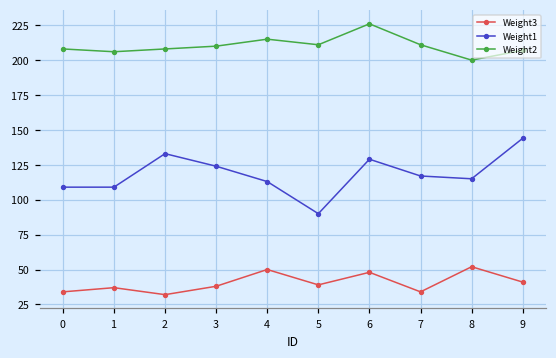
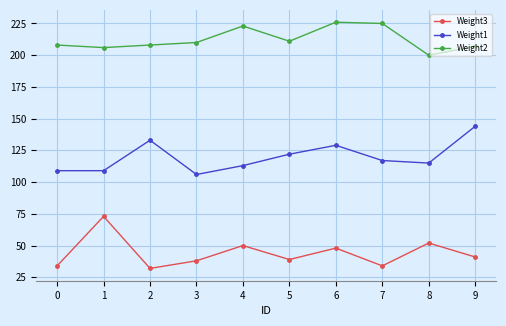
  {
    "Weight3": {
      "0": 34,
-     "1": 37,
+     "1": 73,
      "2": 32,
      "3": 38,
      "4": 50,
      "5": 39,
      "6": 48,
      "7": 34,
      "8": 52,
      "9": 41
    },
    "Weight1": {
      "0": 109,
      "1": 109,
      "2": 133,
-     "3": 124,
+     "3": 106,
      "4": 113,
-     "5": 90,
+     "5": 122,
      "6": 129,
      "7": 117,
      "8": 115,
      "9": 144
    },
    "Weight2": {
      "0": 208,
      "1": 206,
      "2": 208,
      "3": 210,
-     "4": 215,
+     "4": 223,
      "5": 211,
      "6": 226,
-     "7": 211,
+     "7": 225,
      "8": 200
    }
  }
